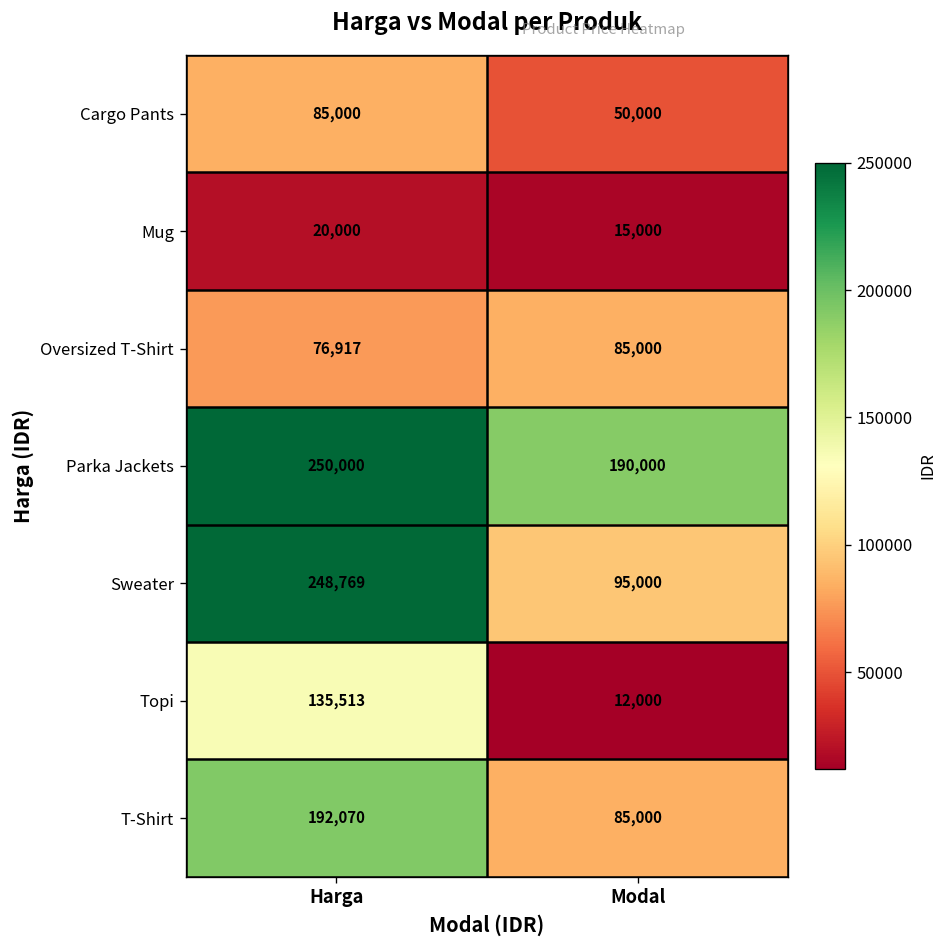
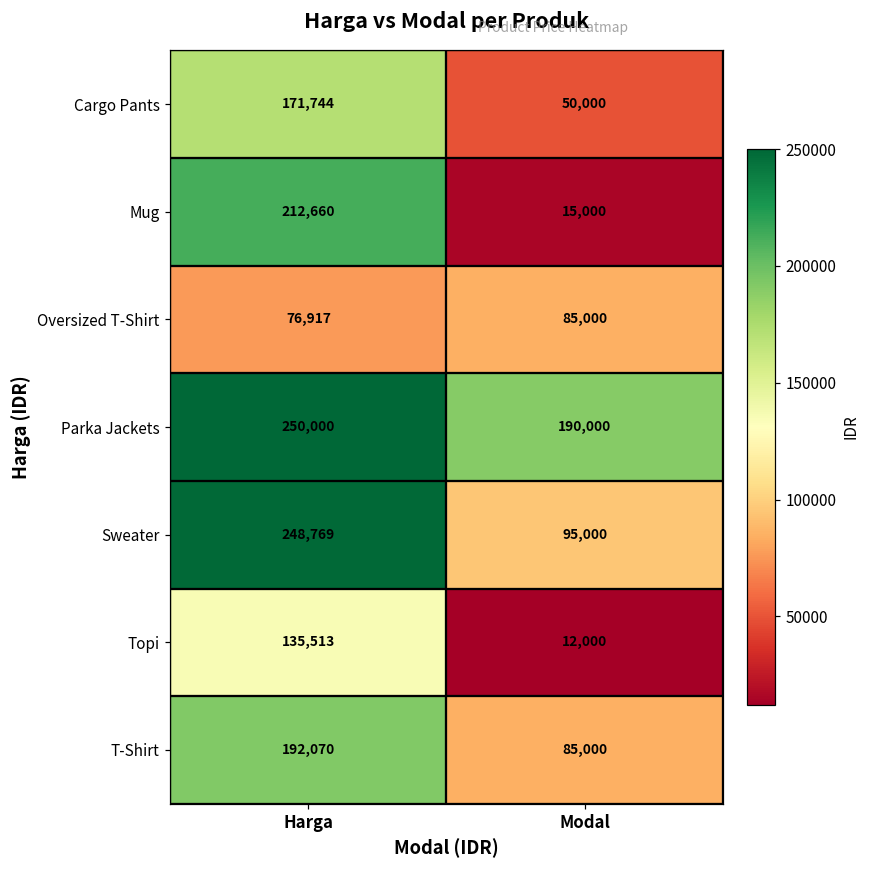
  {
    "Cargo Pants": {
-     "Harga": "85,000",
+     "Harga": "171,744",
      "Modal": "50,000"
    },
    "Mug": {
-     "Harga": "20,000",
+     "Harga": "212,660",
      "Modal": "15,000"
    },
    "Oversized T-Shirt": {
      "Harga": "76,917",
      "Modal": "85,000"
    },
    "Parka Jackets": {
      "Harga": "250,000",
      "Modal": "190,000"
    },
    "Sweater": {
      "Harga": "248,769",
      "Modal": "95,000"
    },
    "Topi": {
      "Harga": "135,513",
      "Modal": "12,000"
    },
    "T-Shirt": {
      "Harga": "192,070",
      "Modal": "85,000"
    }
  }
